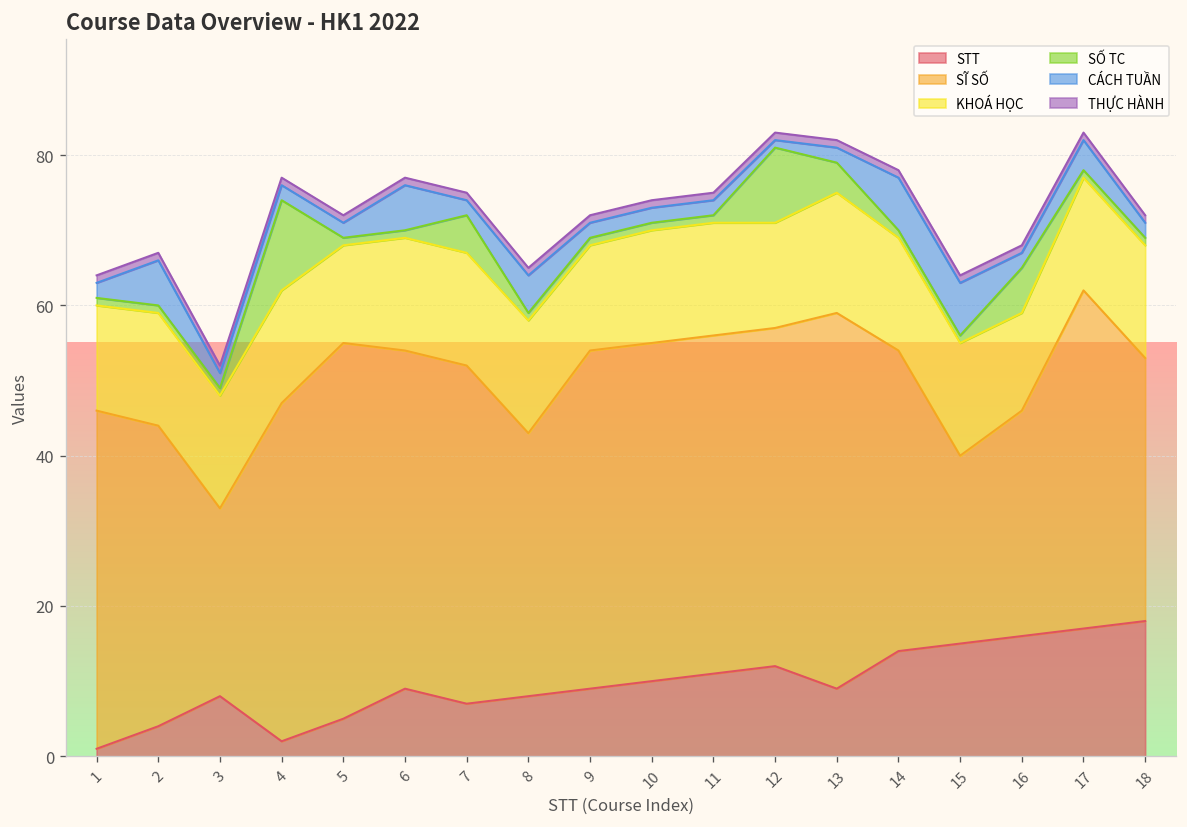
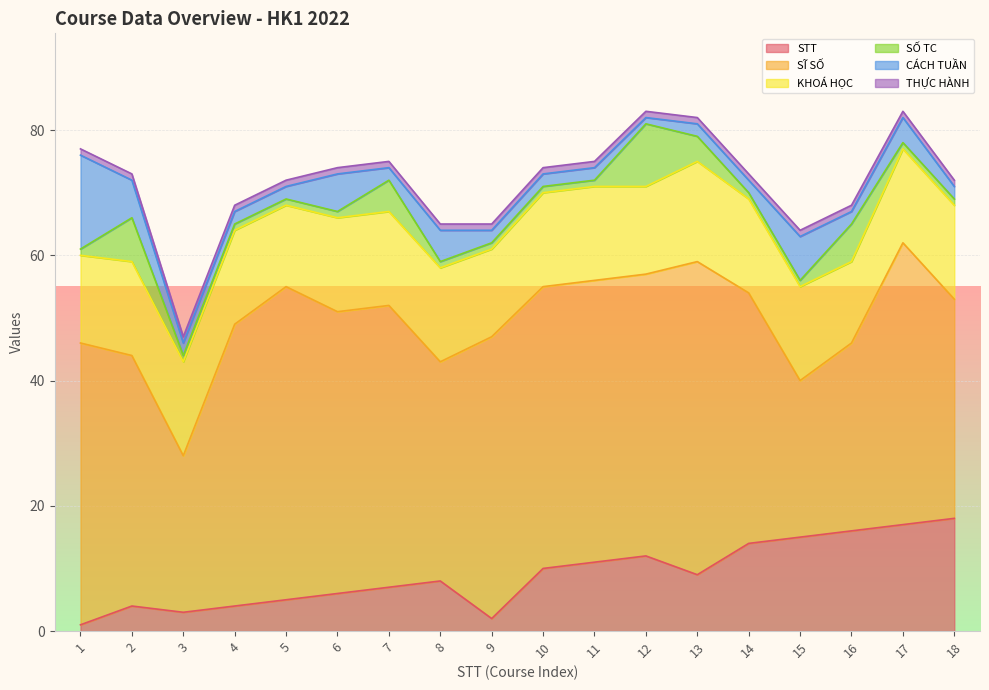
  {
    "STT": {
      "1": 1,
      "2": 4,
-     "3": 8,
-     "4": 2,
+     "3": 3,
+     "4": 4,
      "5": 5,
-     "6": 9,
+     "6": 6,
      "7": 7,
      "8": 8,
-     "9": 9,
+     "9": 2,
      "10": 10,
      "11": 11,
      "12": 12,
      "13": 9,
      "14": 14,
      "15": 15,
      "16": 16,
      "17": 17,
      "18": 18
    },
    "SỐ TC": {
      "1": 1,
-     "2": 1,
+     "2": 7,
      "3": 1,
-     "4": 12,
+     "4": 1,
      "5": 1,
      "6": 1,
      "7": 5,
      "8": 1,
      "9": 1,
      "10": 1,
      "11": 1,
      "12": 10,
      "13": 4,
      "14": 1,
      "15": 1,
      "16": 6,
      "17": 1,
      "18": 1
    },
    "CÁCH TUẦN": {
-     "1": 2,
+     "1": 15,
      "2": 6,
      "3": 2,
      "4": 2,
      "5": 2,
      "6": 6,
      "7": 2,
      "8": 5,
      "9": 2,
      "10": 2,
      "11": 2,
      "12": 1,
      "13": 2,
-     "14": 7,
+     "14": 2,
      "15": 7,
      "16": 2,
      "17": 4,
      "18": 2
    },
    "THỰC HÀNH": {
      "1": 1,
      "2": 1,
      "3": 1,
      "4": 1,
      "5": 1,
      "6": 1,
      "7": 1,
      "8": 1,
      "9": 1,
      "10": 1,
      "11": 1,
      "12": 1,
      "13": 1,
      "14": 1,
      "15": 1,
      "16": 1,
      "17": 1,
      "18": 1
    }
  }
